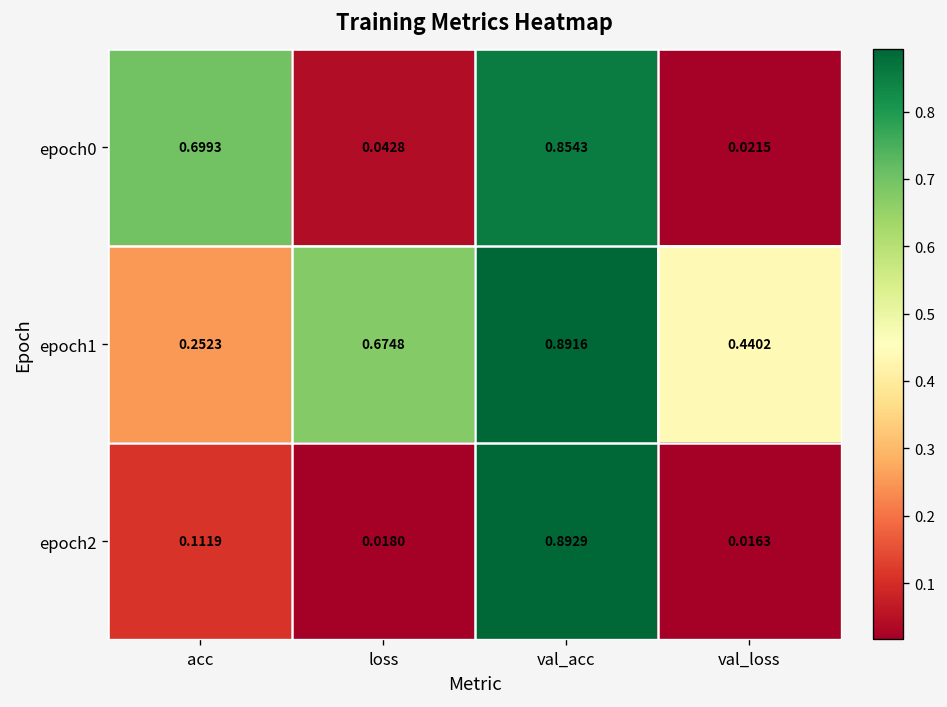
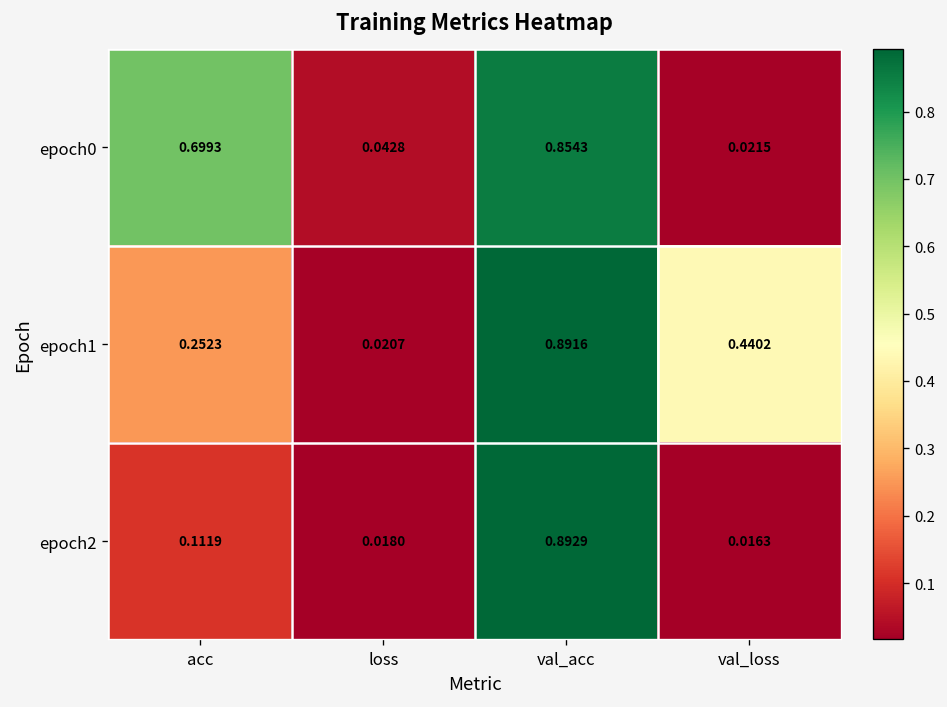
  {
    "epoch0": {
      "acc": 0.6993,
      "loss": 0.0428,
      "val_acc": 0.8543,
      "val_loss": 0.0215
    },
    "epoch1": {
      "acc": 0.2523,
-     "loss": 0.6748,
+     "loss": 0.0207,
      "val_acc": 0.8916,
      "val_loss": 0.4402
    },
    "epoch2": {
      "acc": 0.1119,
      "loss": 0.0180,
      "val_acc": 0.8929,
      "val_loss": 0.0163
    }
  }
